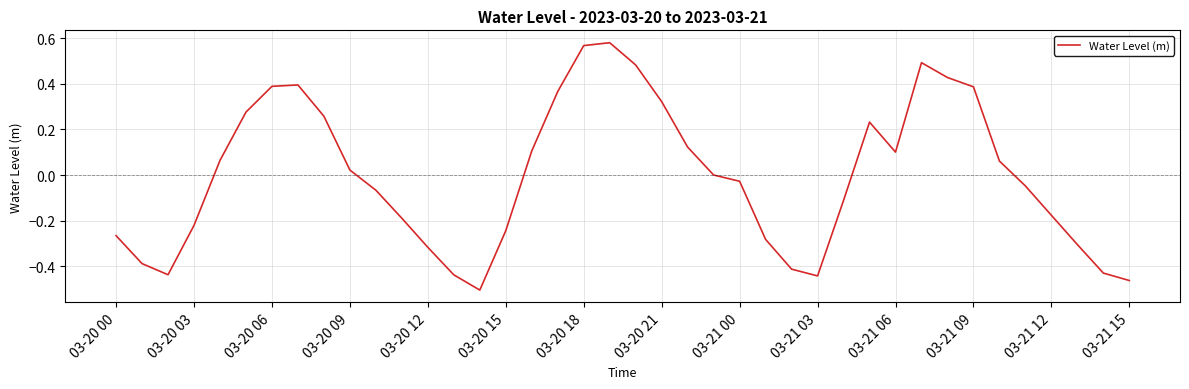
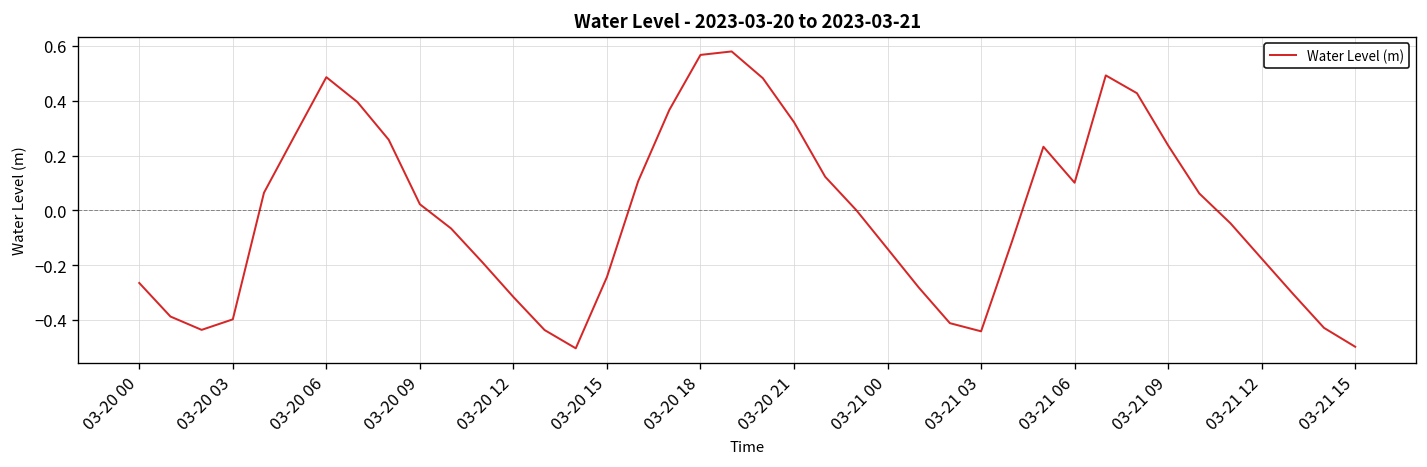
  {
    "03-20 00": -0.27,
-   "03-20 03": -0.22,
-   "03-20 06": 0.39,
+   "03-20 03": -0.40,
+   "03-20 06": 0.49,
    "03-20 09": 0.02,
    "03-20 12": -0.32,
    "03-20 15": -0.24,
    "03-20 18": 0.57,
    "03-20 21": 0.32,
-   "03-21 00": -0.03,
+   "03-21 00": -0.14,
    "03-21 03": -0.44,
    "03-21 06": 0.10,
-   "03-21 09": 0.39,
+   "03-21 09": 0.24,
    "03-21 12": -0.18,
-   "03-21 15": -0.46
+   "03-21 15": -0.50
  }
